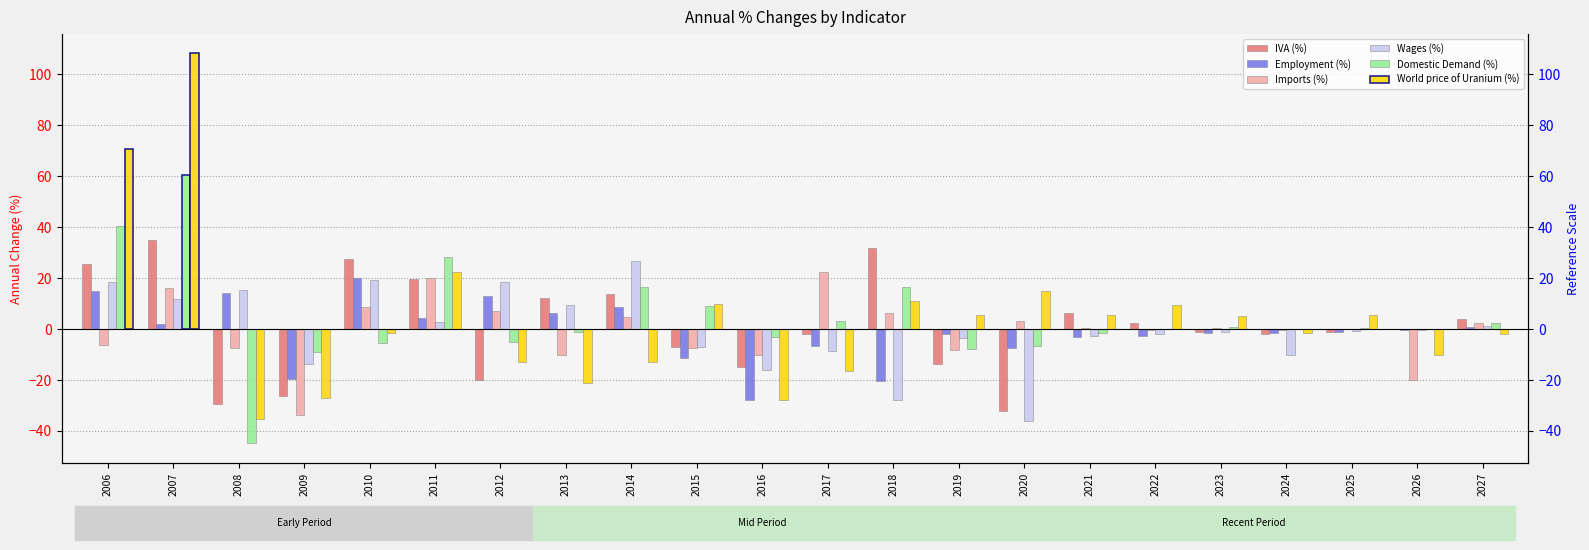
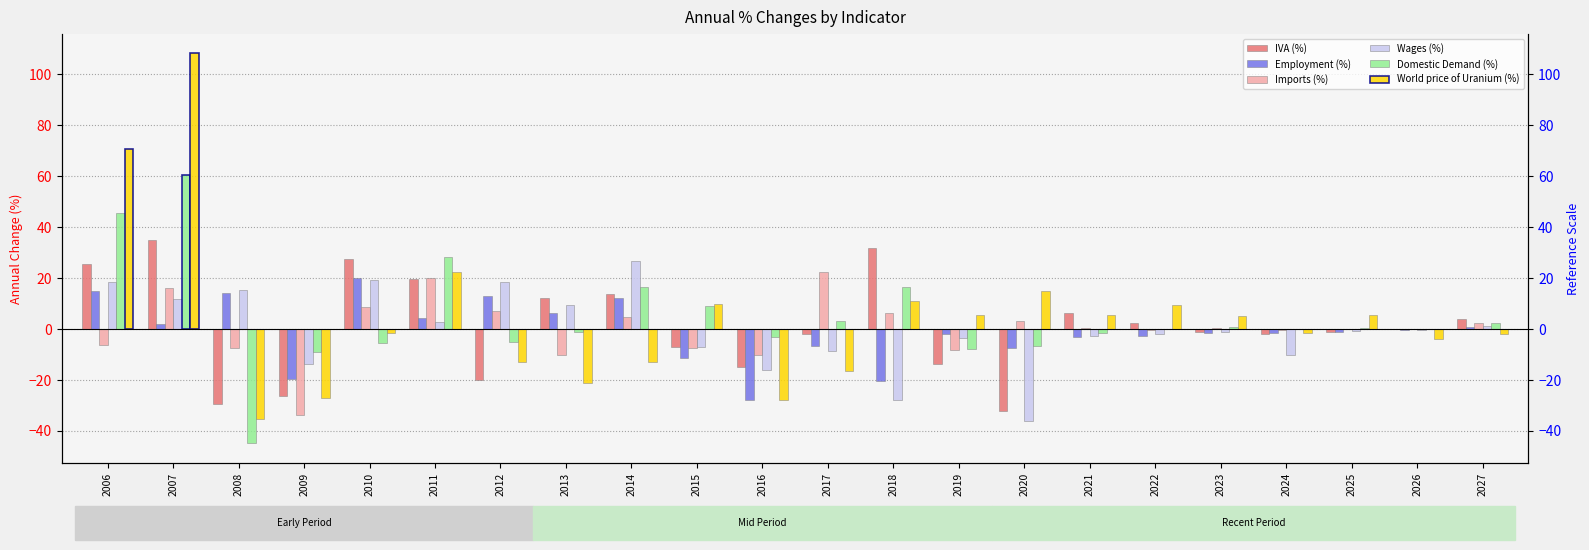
  {
    "IVA (%)": {
      "2006": 26,
      "2007": 35,
      "2008": -29,
      "2009": -26,
      "2010": 27,
      "2011": 20,
      "2012": -20,
      "2013": 12,
      "2014": 14,
      "2015": -7,
      "2016": -15,
      "2017": -2,
      "2018": 32,
      "2019": -14,
      "2020": -32,
      "2021": 6,
      "2022": 2,
      "2023": -1,
      "2024": -2,
      "2025": -1,
      "2027": 4
    },
    "Employment (%)": {
      "2006": 15,
      "2007": 2,
      "2008": 14,
      "2009": -20,
      "2010": 20,
      "2011": 4,
      "2012": 13,
      "2013": 6,
-     "2014": 9,
+     "2014": 12,
      "2015": -11,
      "2016": -28,
      "2017": -7,
      "2018": -21,
      "2019": -2,
      "2020": -8,
      "2021": -3,
      "2022": -3,
      "2023": -2,
      "2024": -2,
      "2025": -1
    },
    "Imports (%)": {
      "2006": -6,
      "2007": 16,
      "2008": -8,
      "2009": -34,
      "2010": 8,
      "2011": 20,
      "2012": 7,
      "2013": -10,
      "2014": 5,
      "2015": -8,
      "2016": -10,
      "2017": 22,
      "2018": 6,
      "2019": -8,
      "2020": 3,
-     "2026": -20,
+     "2026": 0,
      "2027": 2
    },
    "Wages (%)": {
      "2006": 18,
      "2007": 12,
      "2008": 15,
      "2009": -14,
      "2010": 19,
      "2011": 3,
      "2012": 18,
      "2013": 9,
      "2014": 27,
      "2015": -7,
      "2016": -16,
      "2017": -9,
      "2018": -28,
      "2019": -3,
      "2020": -36,
      "2021": -3,
      "2022": -2,
      "2023": -1,
      "2024": -10,
      "2027": 1
    },
    "Domestic Demand (%)": {
-     "2006": 41,
+     "2006": 45,
      "2007": 61,
      "2008": -45,
      "2009": -9,
      "2010": -6,
      "2011": 28,
      "2012": -5,
      "2013": -1,
      "2014": 16,
      "2015": 9,
      "2016": -3,
      "2017": 3,
      "2018": 17,
      "2019": -8,
      "2020": -7,
      "2021": -2,
      "2027": 2
    },
    "World price of Uranium (%)": {
      "2006": 71,
      "2007": 108,
      "2008": -35,
      "2009": -27,
      "2010": -2,
      "2011": 22,
      "2012": -13,
      "2013": -21,
      "2014": -13,
      "2015": 10,
      "2016": -28,
      "2017": -17,
      "2018": 11,
      "2019": 6,
      "2020": 15,
      "2021": 5,
      "2022": 9,
      "2023": 5,
      "2024": -2,
      "2025": 6,
-     "2026": -10,
+     "2026": -4,
      "2027": -2
    }
  }
